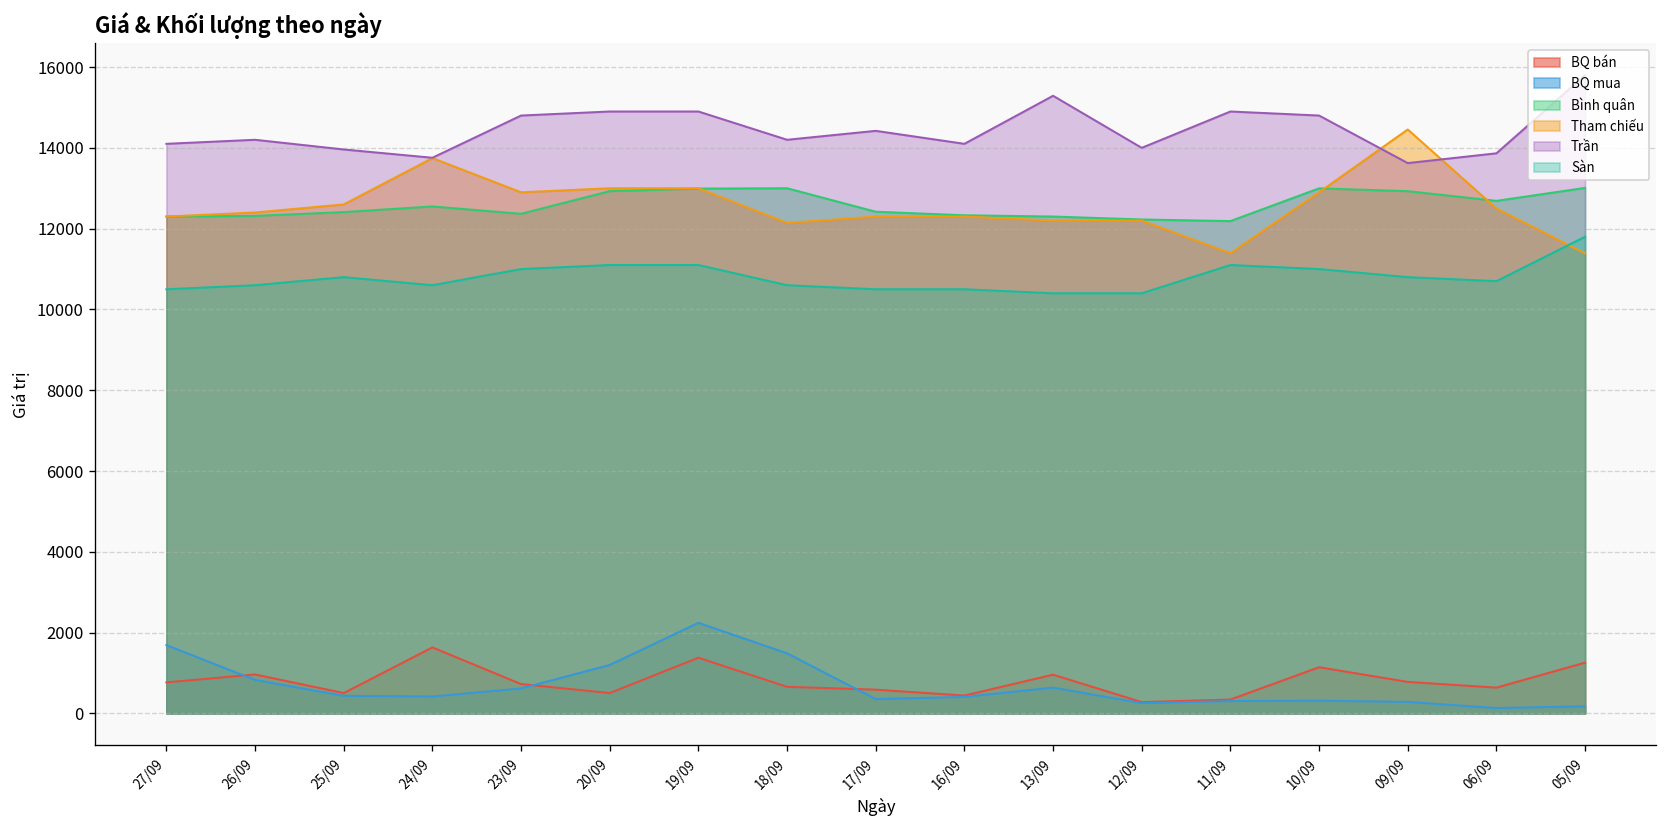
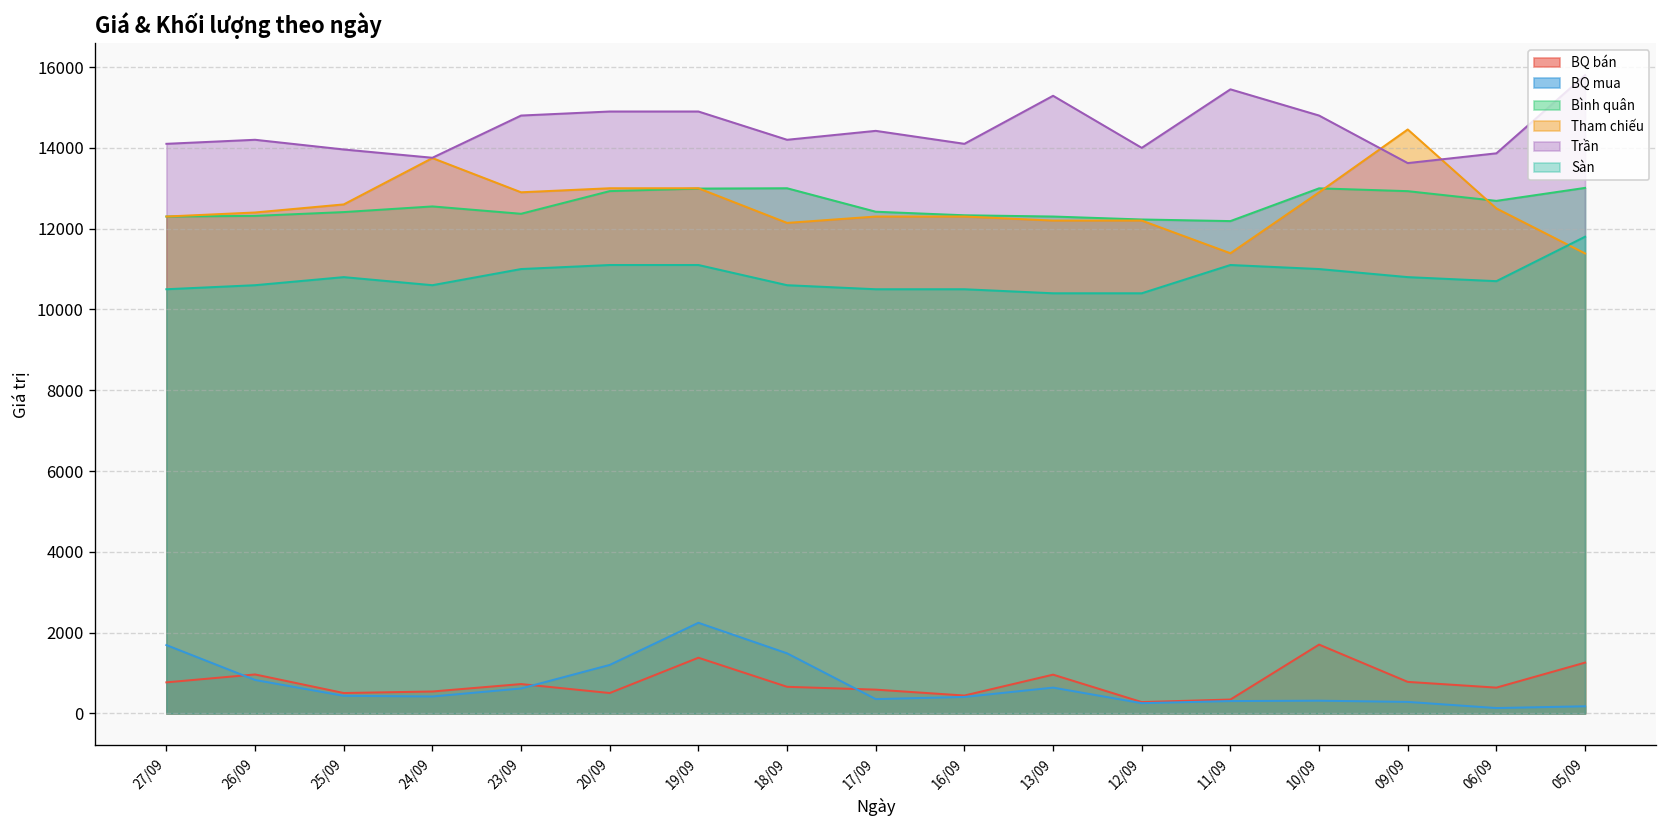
  {
    "BQ bán": {
      "27/09": 800,
      "26/09": 1000,
-     "24/09": 1600,
+     "24/09": 500,
      "23/09": 700,
      "20/09": 500,
      "19/09": 1400,
      "18/09": 700,
      "17/09": 600,
      "13/09": 1000,
-     "10/09": 1100,
+     "10/09": 1700,
      "09/09": 800,
      "06/09": 600,
      "05/09": 1300
    },
    "BQ mua": {
      "27/09": 1700,
      "26/09": 800,
      "24/09": 400,
      "23/09": 600,
      "20/09": 1200,
      "19/09": 2200,
      "18/09": 1500,
      "17/09": 400,
      "13/09": 600,
      "10/09": 300,
      "09/09": 300,
      "06/09": 100,
      "05/09": 200
    },
    "Tham chiếu": {
      "26/09": 12400,
      "25/09": 12600,
      "23/09": 12900,
      "18/09": 12100,
      "17/09": 12300,
      "13/09": 12200,
      "11/09": 11400,
      "10/09": 12900,
      "09/09": 14500,
      "06/09": 12500,
      "05/09": 11400
    },
    "Trần": {
      "27/09": 14100,
      "26/09": 14200,
      "25/09": 14000,
      "23/09": 14800,
      "20/09": 14900,
      "19/09": 14900,
      "18/09": 14200,
      "17/09": 14400,
      "16/09": 14100,
      "13/09": 15300,
      "12/09": 14000,
-     "11/09": 14900,
+     "11/09": 15400,
      "10/09": 14800,
      "09/09": 13600,
      "06/09": 13900
    }
  }
